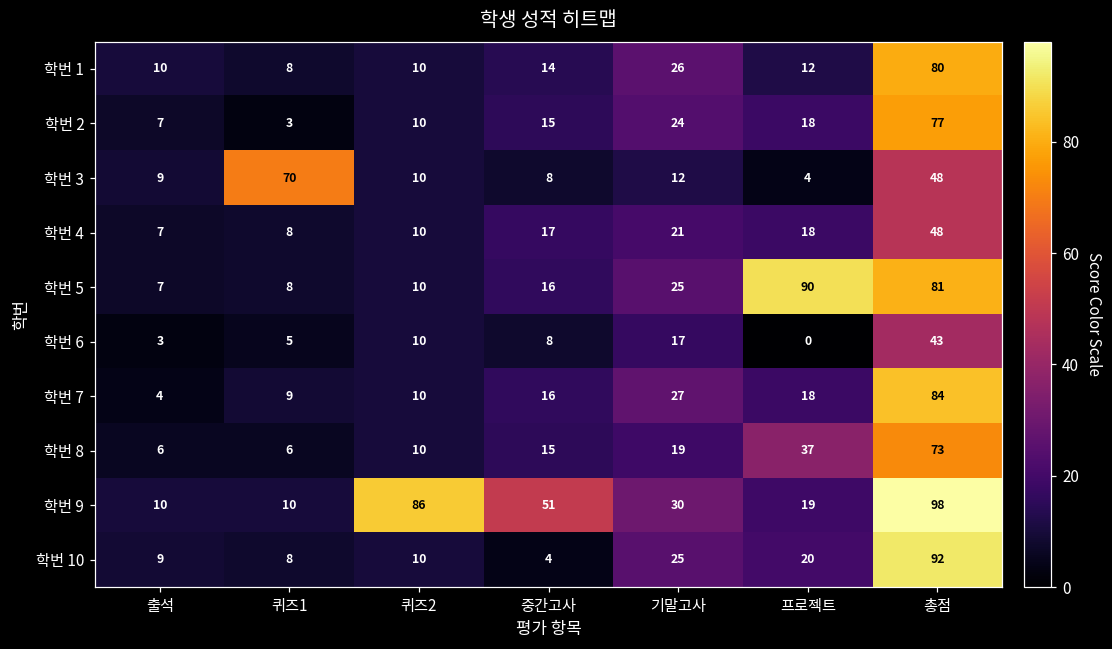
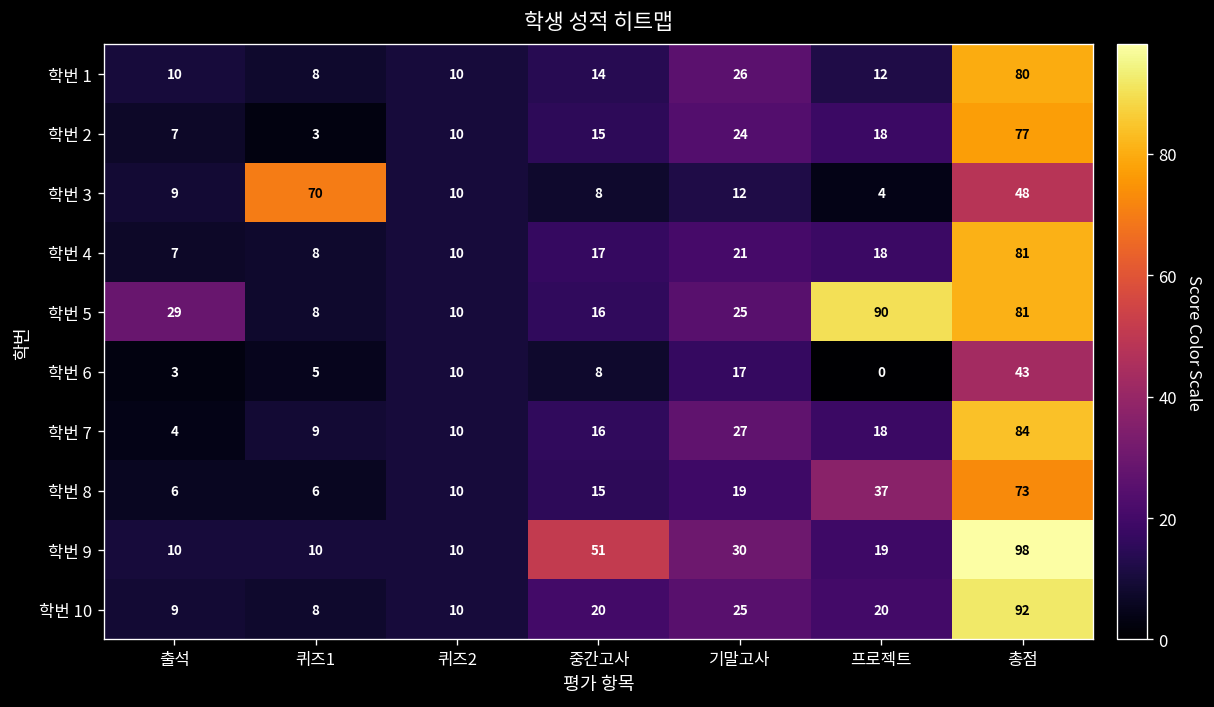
  {
    "학번 1": {
      "출석": 10,
      "퀴즈1": 8,
      "퀴즈2": 10,
      "중간고사": 14,
      "기말고사": 26,
      "프로젝트": 12,
      "총점": 80
    },
    "학번 2": {
      "출석": 7,
      "퀴즈1": 3,
      "퀴즈2": 10,
      "중간고사": 15,
      "기말고사": 24,
      "프로젝트": 18,
      "총점": 77
    },
    "학번 3": {
      "출석": 9,
      "퀴즈1": 70,
      "퀴즈2": 10,
      "중간고사": 8,
      "기말고사": 12,
      "프로젝트": 4,
      "총점": 48
    },
    "학번 4": {
      "출석": 7,
      "퀴즈1": 8,
      "퀴즈2": 10,
      "중간고사": 17,
      "기말고사": 21,
      "프로젝트": 18,
-     "총점": 48
+     "총점": 81
    },
    "학번 5": {
-     "출석": 7,
+     "출석": 29,
      "퀴즈1": 8,
      "퀴즈2": 10,
      "중간고사": 16,
      "기말고사": 25,
      "프로젝트": 90,
      "총점": 81
    },
    "학번 6": {
      "출석": 3,
      "퀴즈1": 5,
      "퀴즈2": 10,
      "중간고사": 8,
      "기말고사": 17,
      "프로젝트": 0,
      "총점": 43
    },
    "학번 7": {
      "출석": 4,
      "퀴즈1": 9,
      "퀴즈2": 10,
      "중간고사": 16,
      "기말고사": 27,
      "프로젝트": 18,
      "총점": 84
    },
    "학번 8": {
      "출석": 6,
      "퀴즈1": 6,
      "퀴즈2": 10,
      "중간고사": 15,
      "기말고사": 19,
      "프로젝트": 37,
      "총점": 73
    },
    "학번 9": {
      "출석": 10,
      "퀴즈1": 10,
-     "퀴즈2": 86,
+     "퀴즈2": 10,
      "중간고사": 51,
      "기말고사": 30,
      "프로젝트": 19,
      "총점": 98
    },
    "학번 10": {
      "출석": 9,
      "퀴즈1": 8,
      "퀴즈2": 10,
-     "중간고사": 4,
+     "중간고사": 20,
      "기말고사": 25,
      "프로젝트": 20,
      "총점": 92
    }
  }
